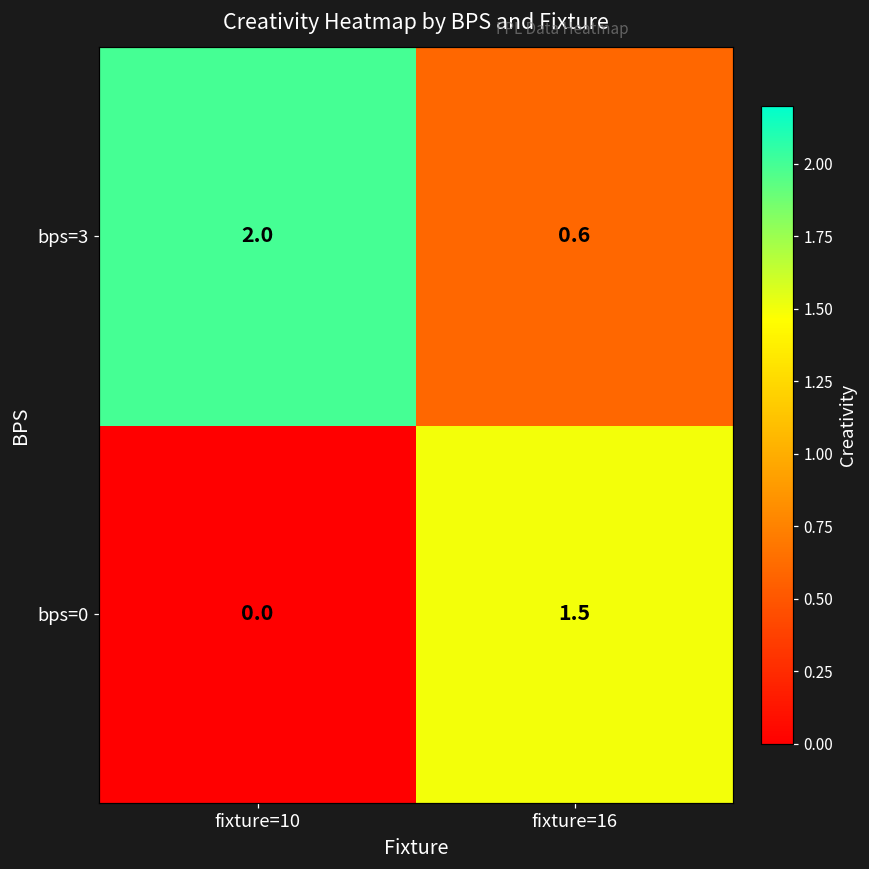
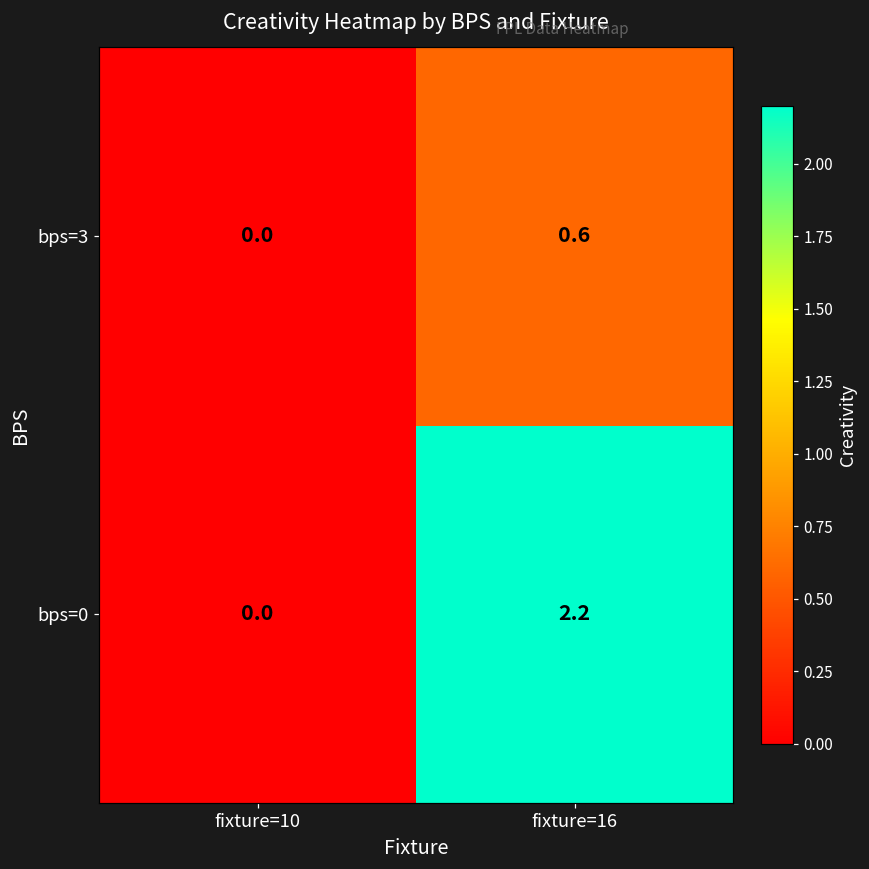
  {
    "bps=3": {
-     "fixture=10": 2.0,
+     "fixture=10": 0.0,
      "fixture=16": 0.6
    },
    "bps=0": {
      "fixture=10": 0.0,
-     "fixture=16": 1.5
+     "fixture=16": 2.2
    }
  }
